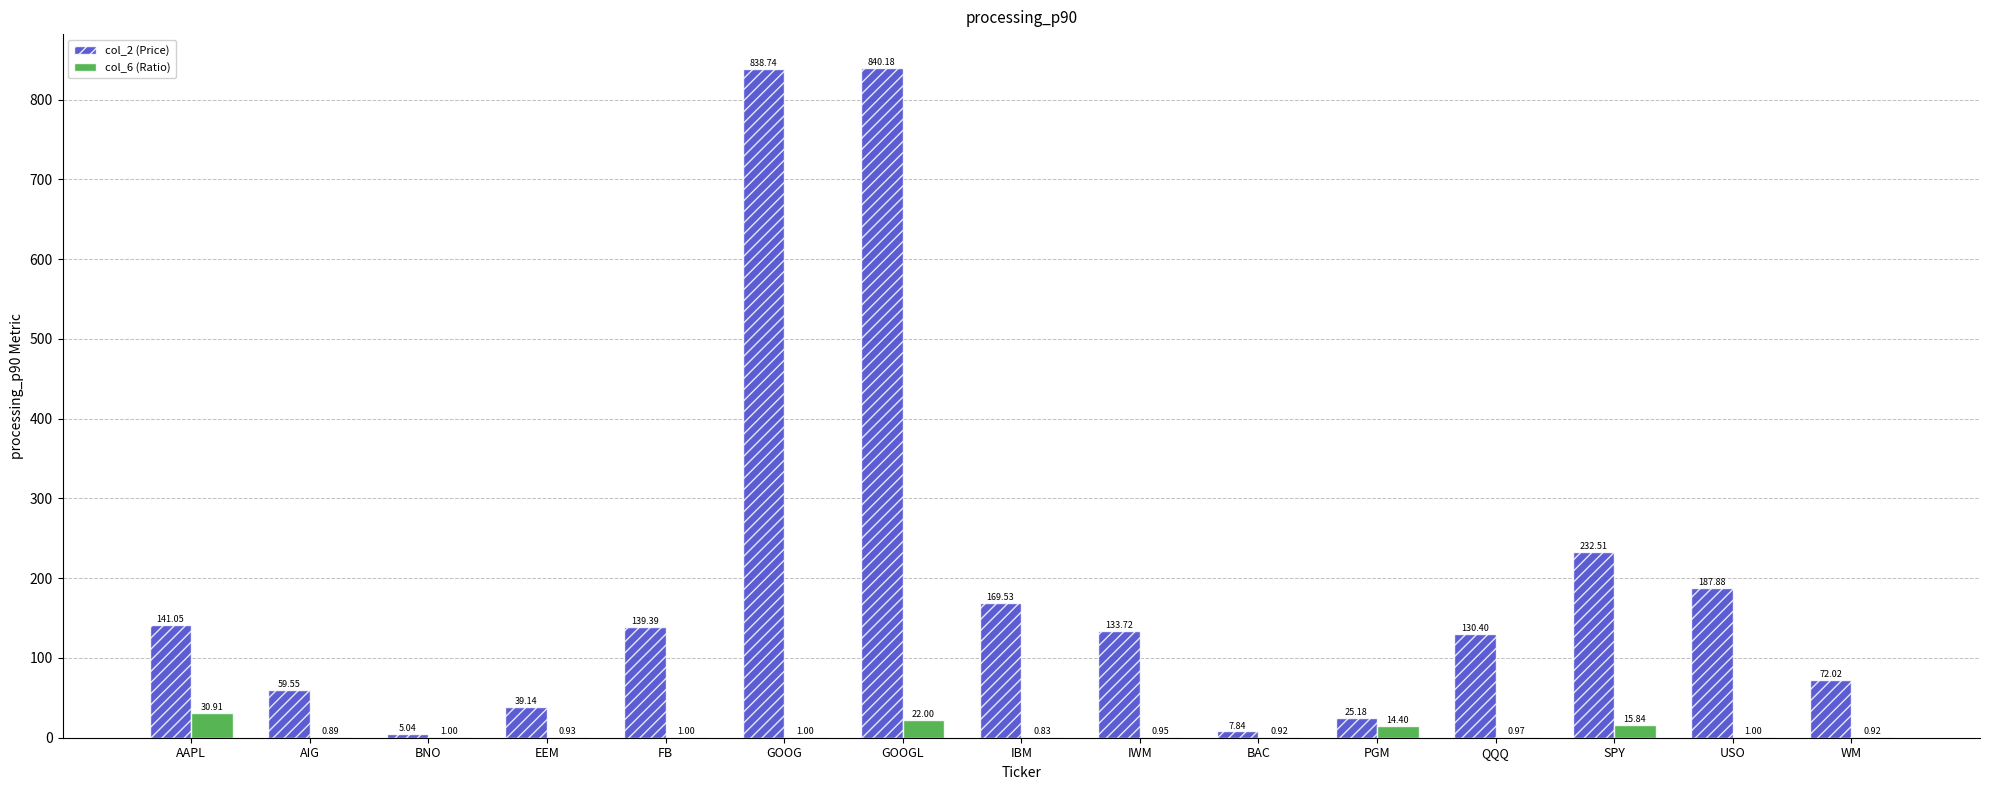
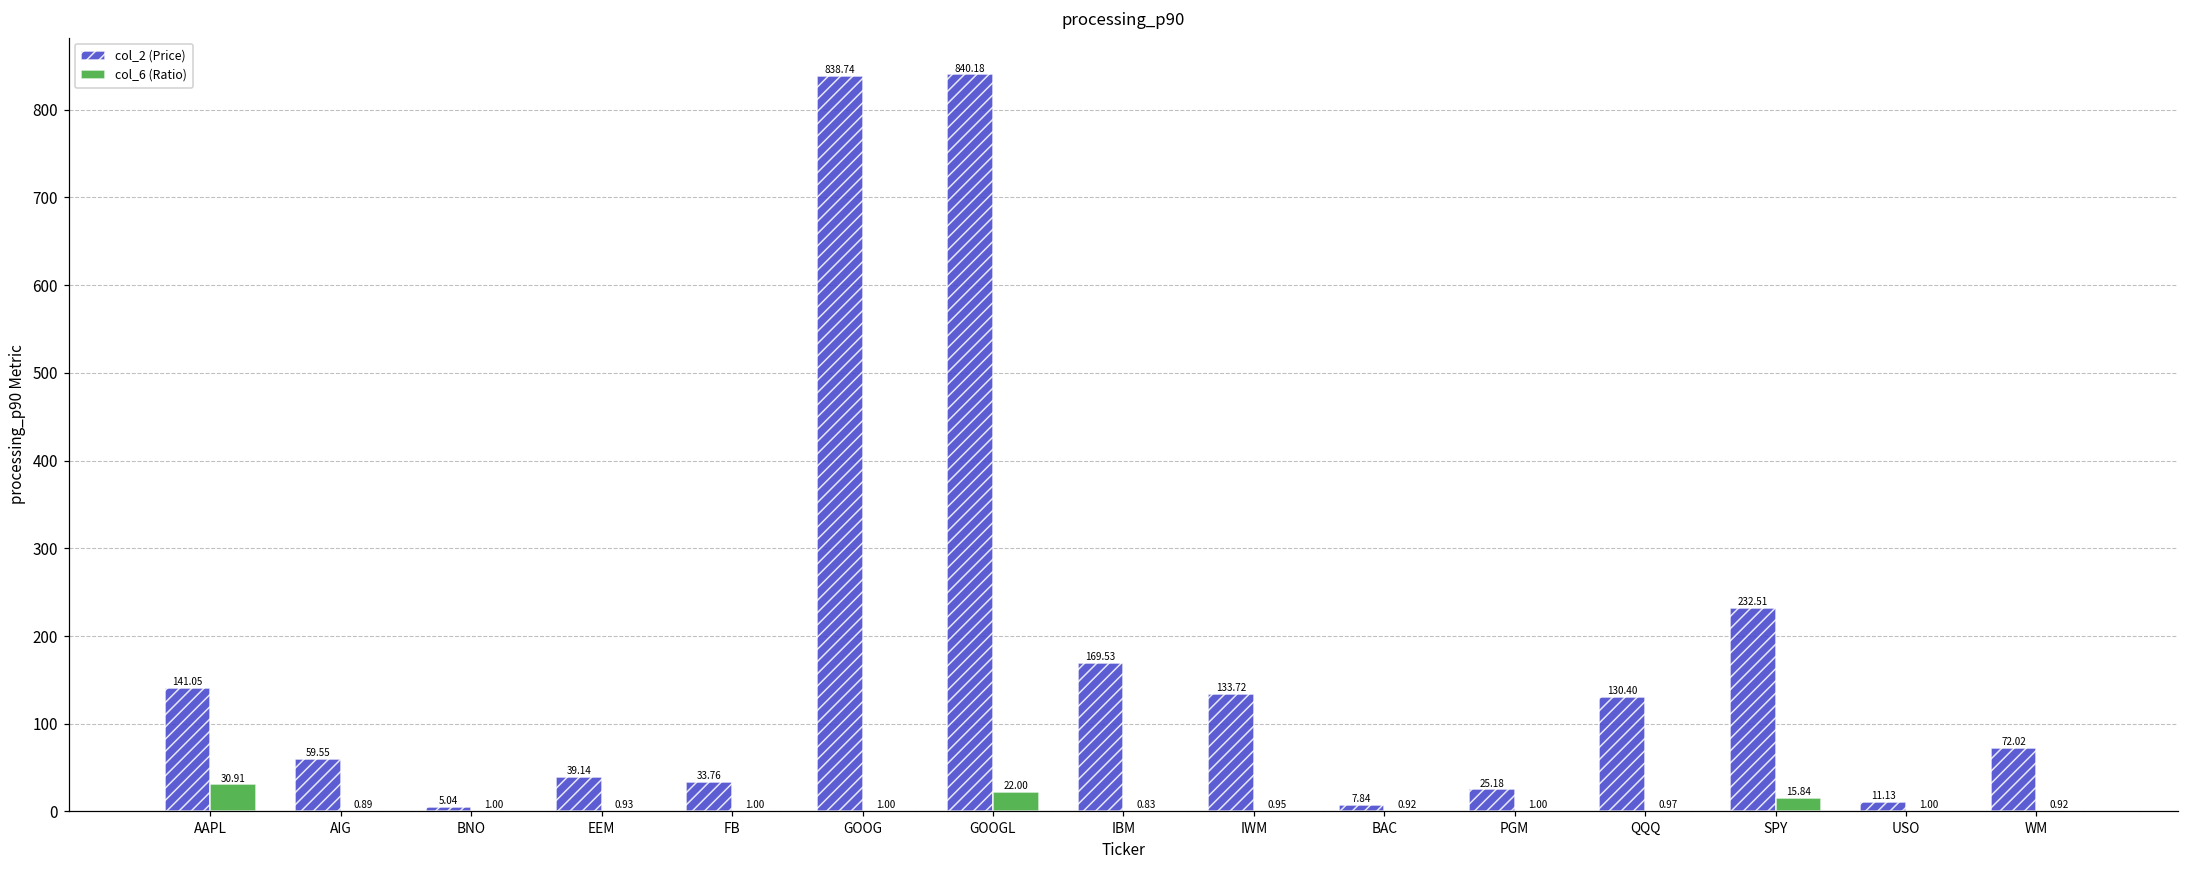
  {
    "col_2 (Price)": {
      "AAPL": 141.05,
      "AIG": 59.55,
      "BNO": 5.04,
      "EEM": 39.14,
-     "FB": 139.39,
+     "FB": 33.76,
      "GOOG": 838.74,
      "GOOGL": 840.18,
      "IBM": 169.53,
      "IWM": 133.72,
      "BAC": 7.84,
      "PGM": 25.18,
      "QQQ": 130.40,
      "SPY": 232.51,
-     "USO": 187.88,
+     "USO": 11.13,
      "WM": 72.02
    },
    "col_6 (Ratio)": {
      "AAPL": 30.91,
      "AIG": 0.89,
      "BNO": 1.00,
      "EEM": 0.93,
      "FB": 1.00,
      "GOOG": 1.00,
      "GOOGL": 22.00,
      "IBM": 0.83,
      "IWM": 0.95,
      "BAC": 0.92,
-     "PGM": 14.40,
+     "PGM": 1.00,
      "QQQ": 0.97,
      "SPY": 15.84,
      "USO": 1.00,
      "WM": 0.92
    }
  }
